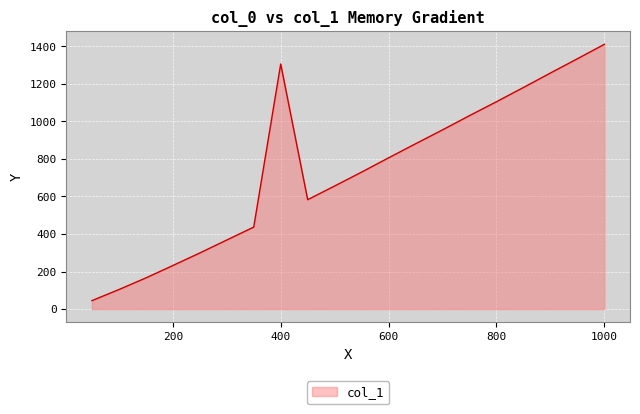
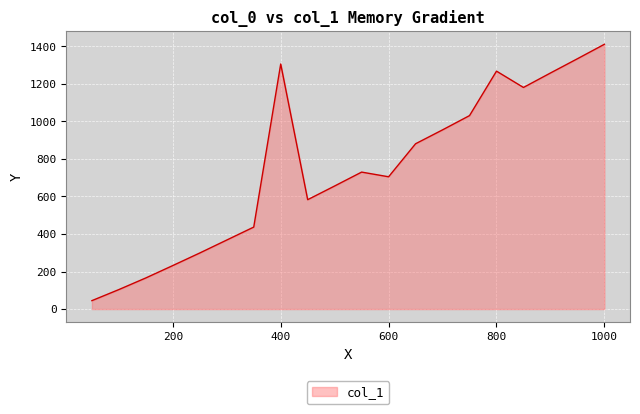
  {
    "200": 230,
    "400": 1310,
-   "600": 810,
-   "800": 1110,
+   "600": 710,
+   "800": 1270,
    "1000": 1410
  }
